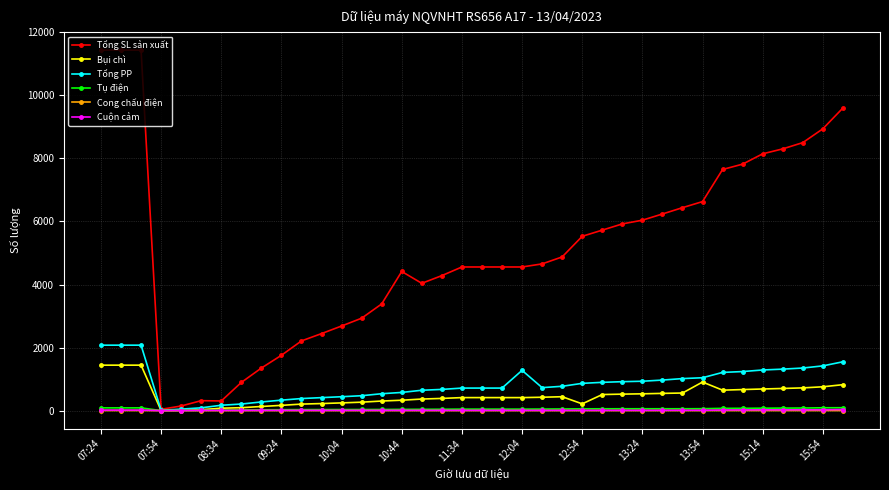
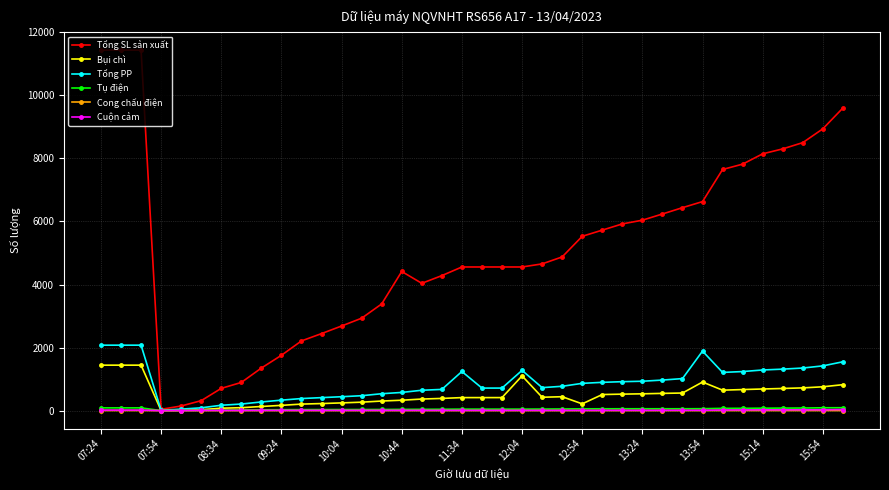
  {
    "Tổng SL sản xuất": {
-     "08:34": 300,
+     "08:34": 700,
      "09:24": 1800,
      "10:04": 2700,
      "10:44": 4400,
      "11:34": 4600,
      "12:04": 4600,
      "12:54": 5500,
      "13:24": 6000,
      "13:54": 6600,
      "15:14": 8100,
      "15:54": 8900
    },
    "Bụi chì": {
      "07:24": 1400,
      "09:24": 200,
      "10:04": 200,
      "10:44": 300,
      "11:34": 400,
-     "12:04": 400,
+     "12:04": 1100,
      "12:54": 200,
      "13:24": 500,
      "13:54": 900,
      "15:14": 700,
      "15:54": 800
    },
    "Tổng PP": {
      "07:24": 2100,
      "08:34": 200,
      "09:24": 300,
      "10:04": 400,
      "10:44": 600,
-     "11:34": 700,
+     "11:34": 1200,
      "12:04": 1300,
      "12:54": 900,
      "13:24": 900,
-     "13:54": 1000,
+     "13:54": 1900,
      "15:14": 1300,
      "15:54": 1400
    }
  }
